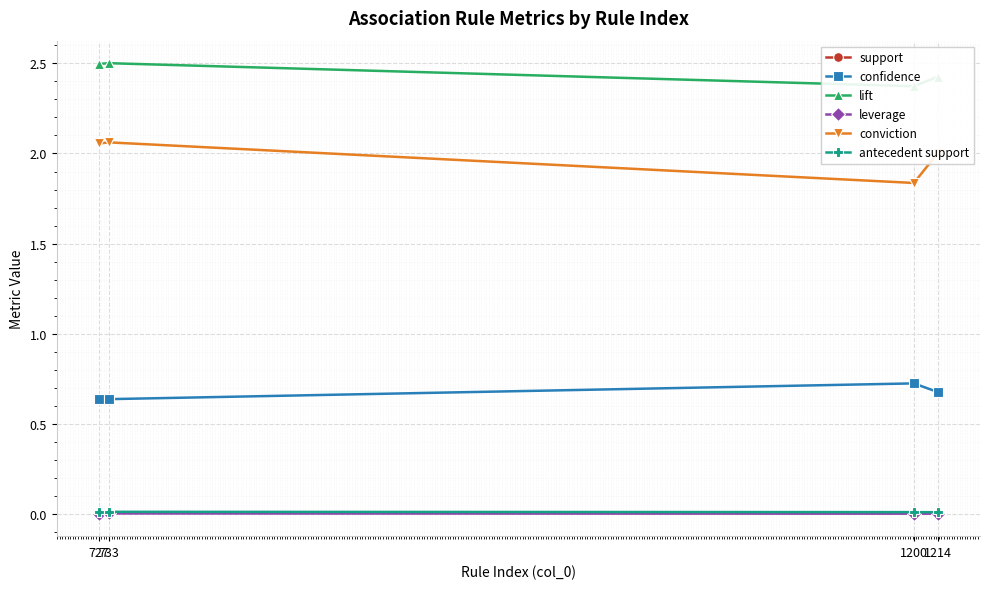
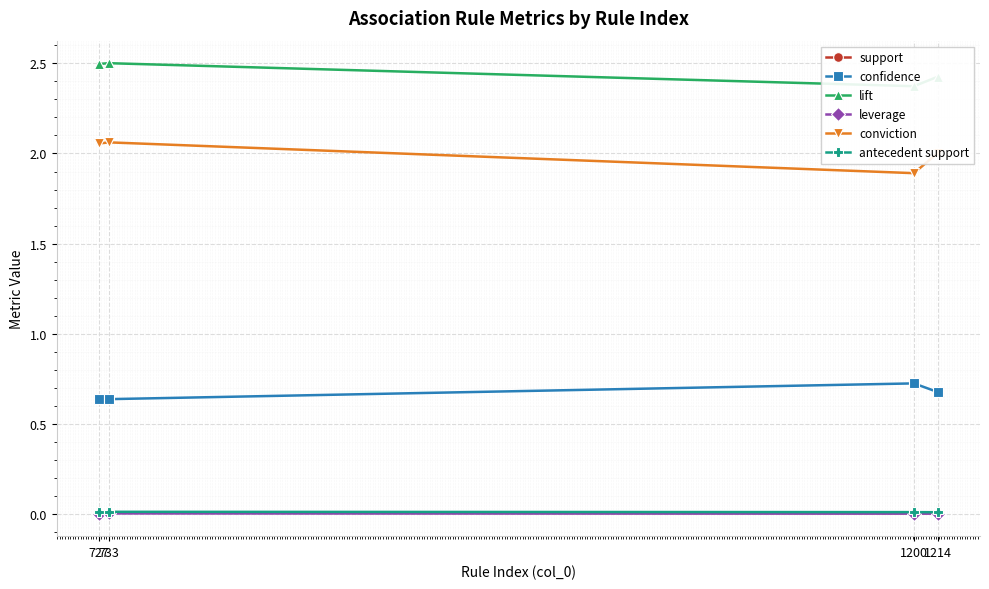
  {
    "confidence": {
      "1200": 0.73,
      "1214": 0.68
    },
    "conviction": {
-     "1200": 1.84
+     "1200": 1.89
    }
  }
